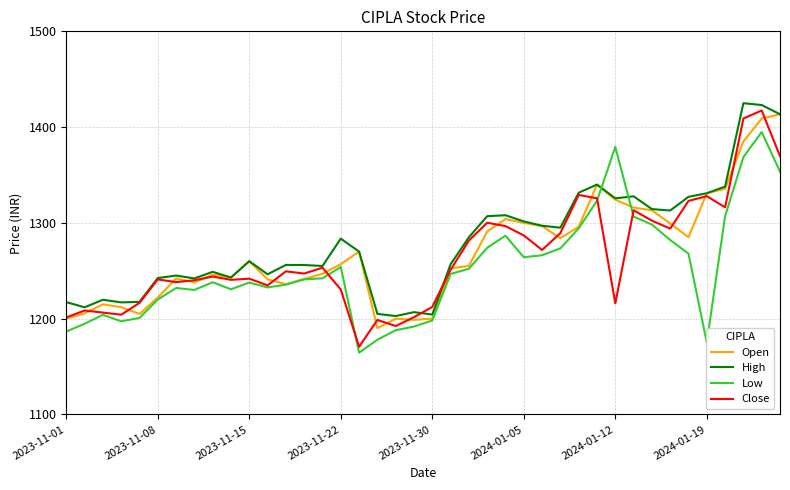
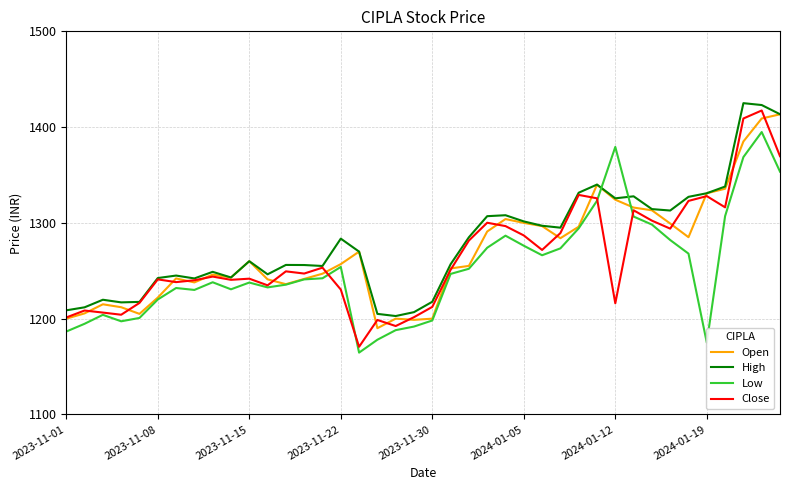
  {
    "Open": {
      "2023-11-22": 1260
    },
    "High": {
-     "2023-11-01": 1220,
+     "2023-11-01": 1210,
      "2023-11-22": 1280,
-     "2023-11-30": 1200
+     "2023-11-30": 1220
    },
    "Low": {
      "2023-11-01": 1190,
      "2023-11-15": 1240,
      "2023-11-22": 1250,
-     "2024-01-05": 1260,
+     "2024-01-05": 1280,
      "2024-01-12": 1380
    },
    "Close": {
      "2023-11-15": 1240,
      "2023-11-22": 1230,
      "2023-11-30": 1210,
      "2024-01-05": 1290,
      "2024-01-12": 1220,
      "2024-01-19": 1330
    }
  }
